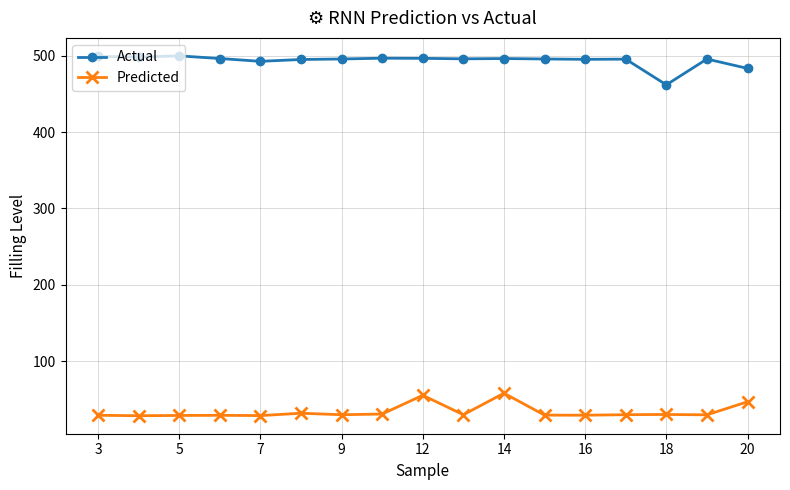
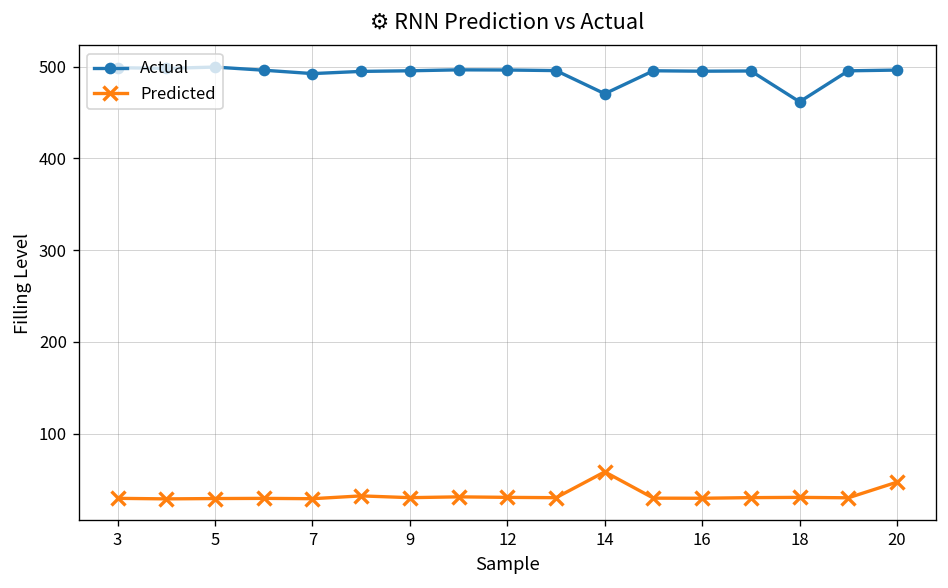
  {
    "Actual": {
      "12": 500,
-     "14": 500,
+     "14": 470,
      "16": 500,
      "18": 460,
-     "20": 480
+     "20": 500
    },
    "Predicted": {
-     "12": 60,
+     "12": 30,
      "14": 60,
      "16": 30,
      "18": 30,
      "20": 50
    }
  }
